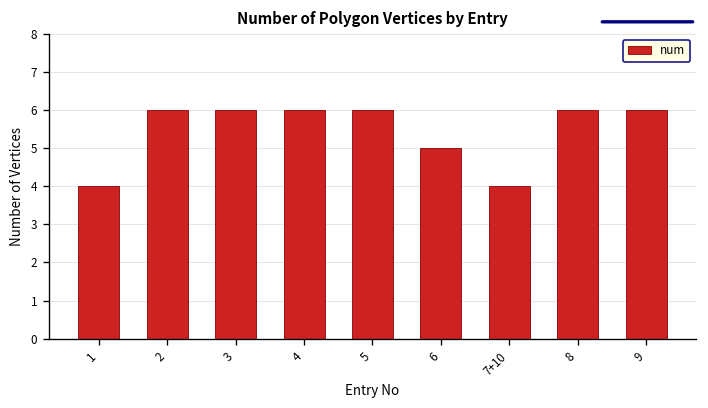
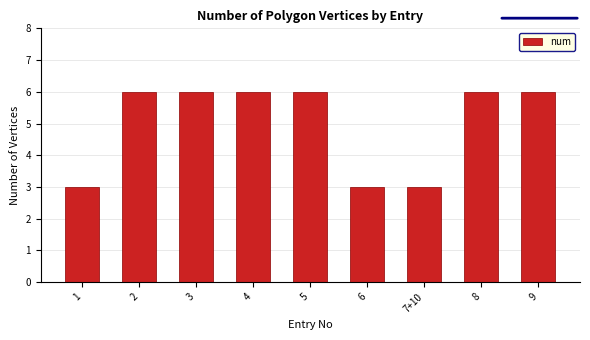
  {
-   "1": 4,
+   "1": 3,
    "2": 6,
    "3": 6,
    "4": 6,
    "5": 6,
-   "6": 5,
-   "7+10": 4,
+   "6": 3,
+   "7+10": 3,
    "8": 6,
    "9": 6
  }
